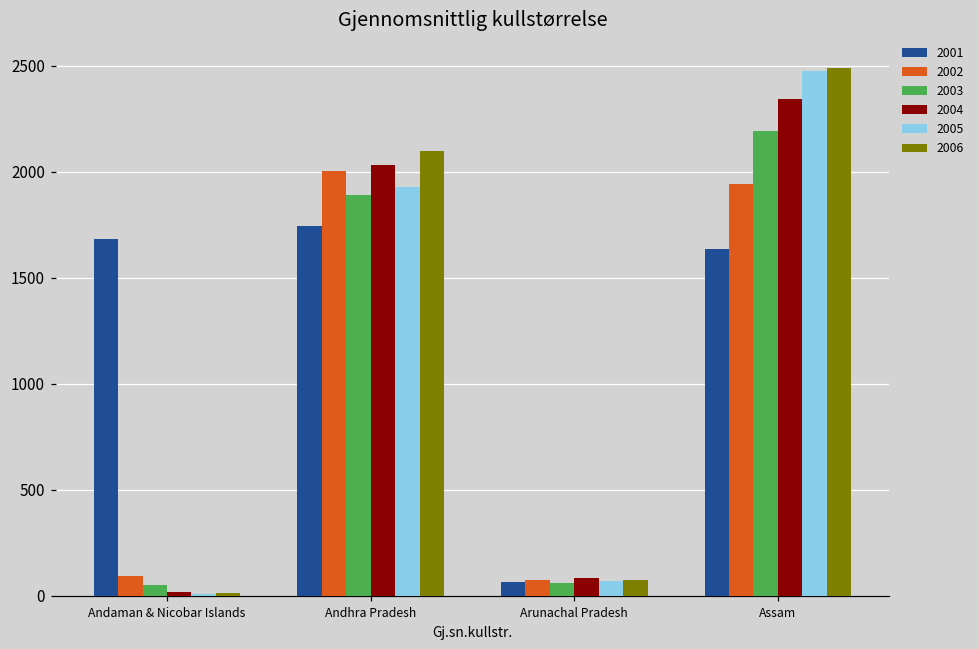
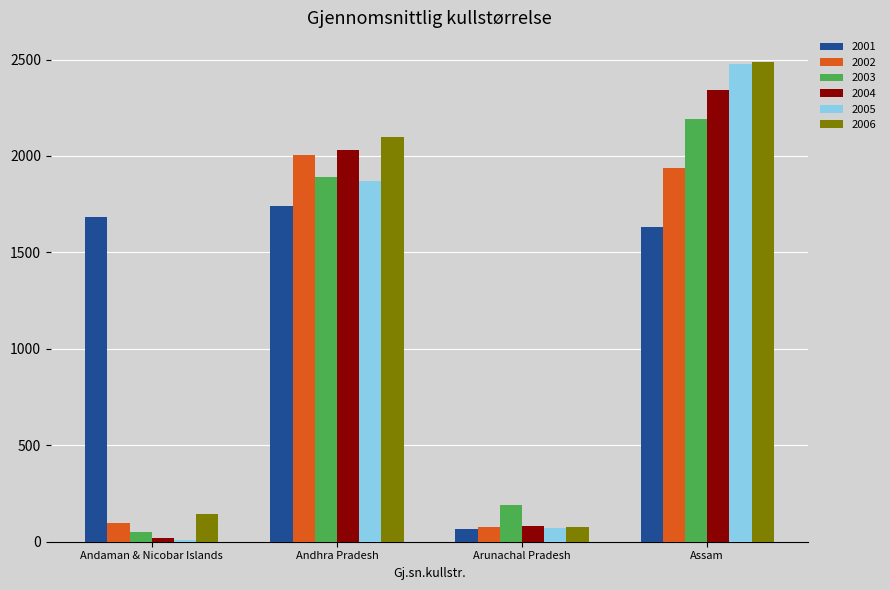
  {
    "2001": {
      "Andaman & Nicobar Islands": 1680,
      "Andhra Pradesh": 1740,
      "Arunachal Pradesh": 70,
      "Assam": 1630
    },
    "2002": {
      "Andaman & Nicobar Islands": 100,
      "Andhra Pradesh": 2000,
      "Arunachal Pradesh": 80,
      "Assam": 1940
    },
    "2003": {
      "Andaman & Nicobar Islands": 50,
      "Andhra Pradesh": 1890,
-     "Arunachal Pradesh": 60,
+     "Arunachal Pradesh": 190,
      "Assam": 2190
    },
    "2004": {
      "Andaman & Nicobar Islands": 20,
      "Andhra Pradesh": 2030,
      "Arunachal Pradesh": 80,
      "Assam": 2340
    },
    "2005": {
-     "Andhra Pradesh": 1930,
+     "Andhra Pradesh": 1870,
      "Arunachal Pradesh": 70,
      "Assam": 2480
    },
    "2006": {
-     "Andaman & Nicobar Islands": 10,
+     "Andaman & Nicobar Islands": 150,
      "Andhra Pradesh": 2100,
      "Arunachal Pradesh": 70,
      "Assam": 2490
    }
  }
